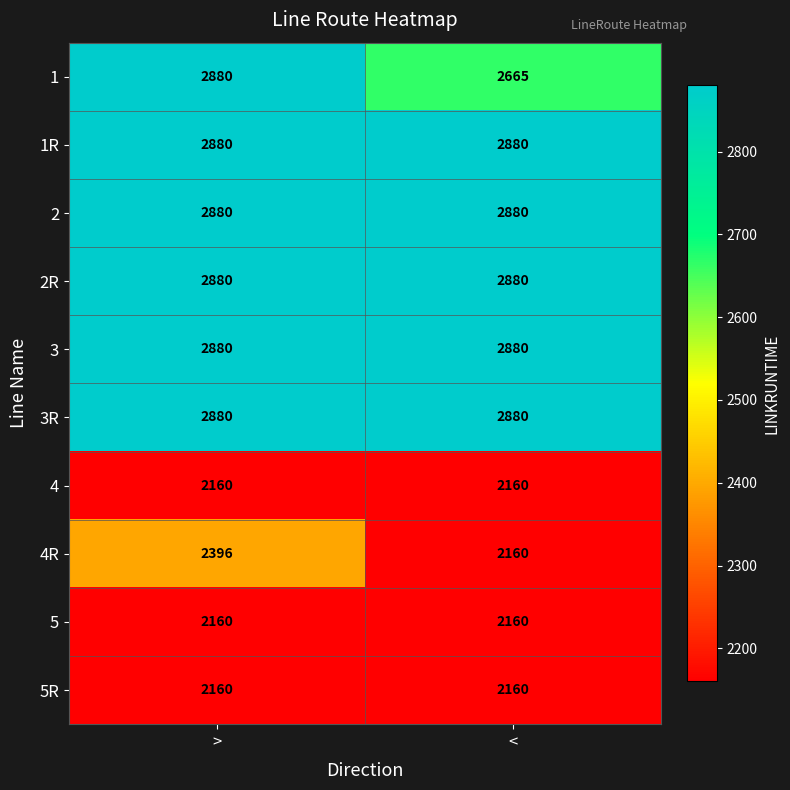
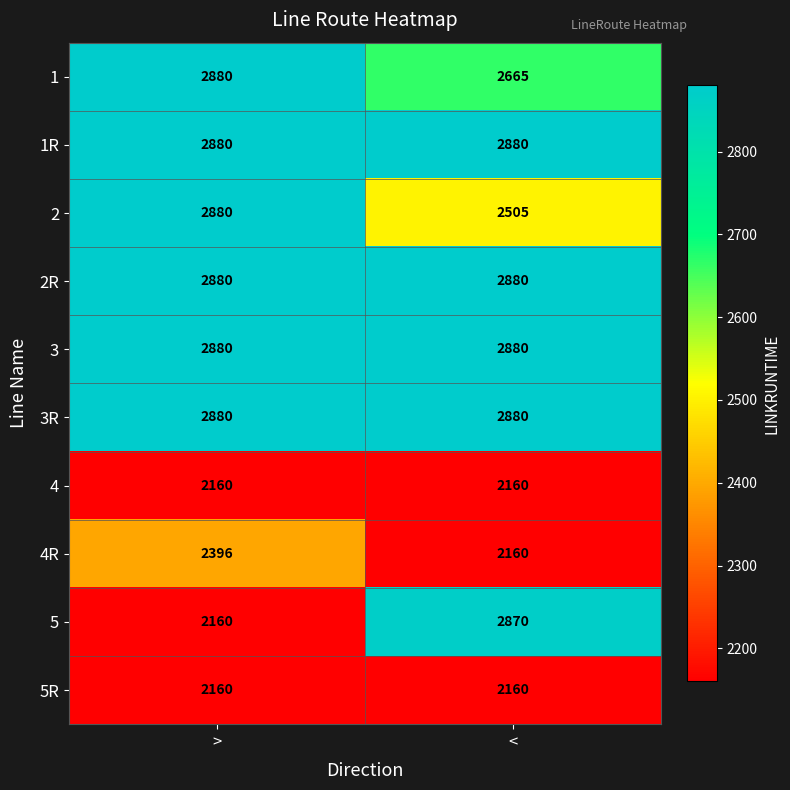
  {
    "1": {
      ">": 2880,
      "<": 2665
    },
    "1R": {
      ">": 2880,
      "<": 2880
    },
    "2": {
      ">": 2880,
-     "<": 2880
+     "<": 2505
    },
    "2R": {
      ">": 2880,
      "<": 2880
    },
    "3": {
      ">": 2880,
      "<": 2880
    },
    "3R": {
      ">": 2880,
      "<": 2880
    },
    "4": {
      ">": 2160,
      "<": 2160
    },
    "4R": {
      ">": 2396,
      "<": 2160
    },
    "5": {
      ">": 2160,
-     "<": 2160
+     "<": 2870
    },
    "5R": {
      ">": 2160,
      "<": 2160
    }
  }
